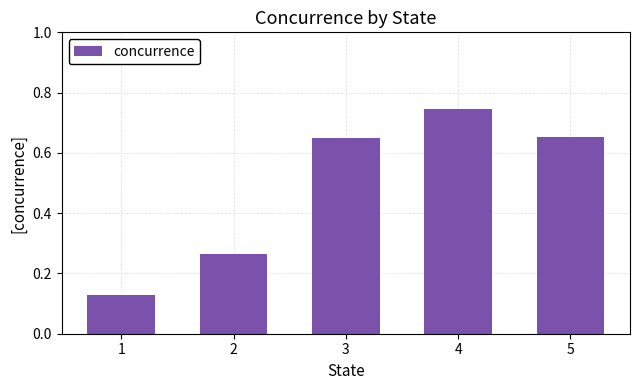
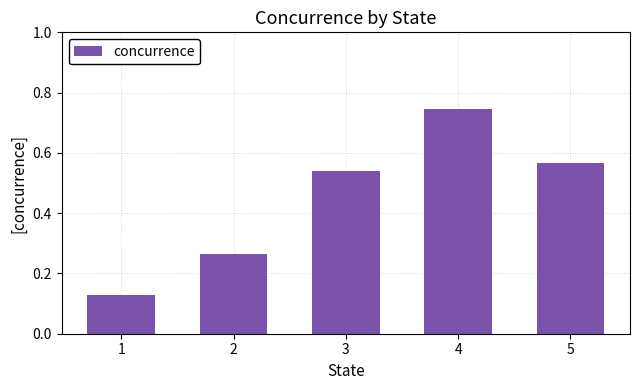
  {
    "1": 0.13,
    "2": 0.26,
-   "3": 0.65,
+   "3": 0.54,
    "4": 0.75,
-   "5": 0.65
+   "5": 0.57
  }
